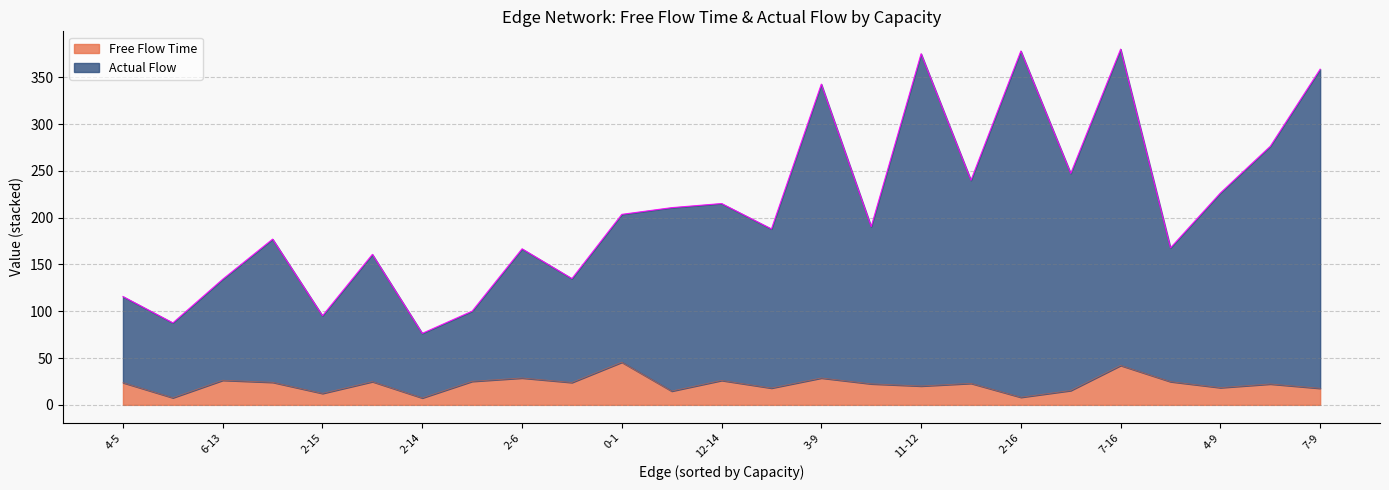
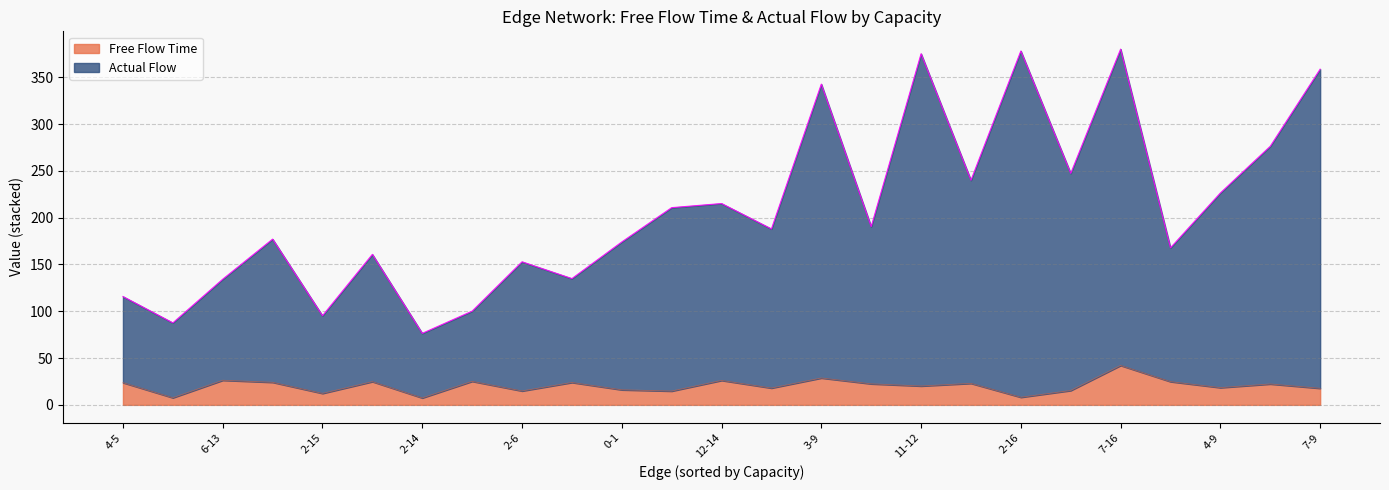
  {
    "Free Flow Time": {
      "2-15": 10,
-     "2-6": 30,
-     "0-1": 50,
+     "2-6": 10,
+     "0-1": 20,
      "11-12": 20,
      "7-16": 40
    },
    "Actual Flow": {
      "2-15": 80,
      "2-6": 140,
      "0-1": 160,
      "11-12": 360,
      "7-16": 340
    }
  }
